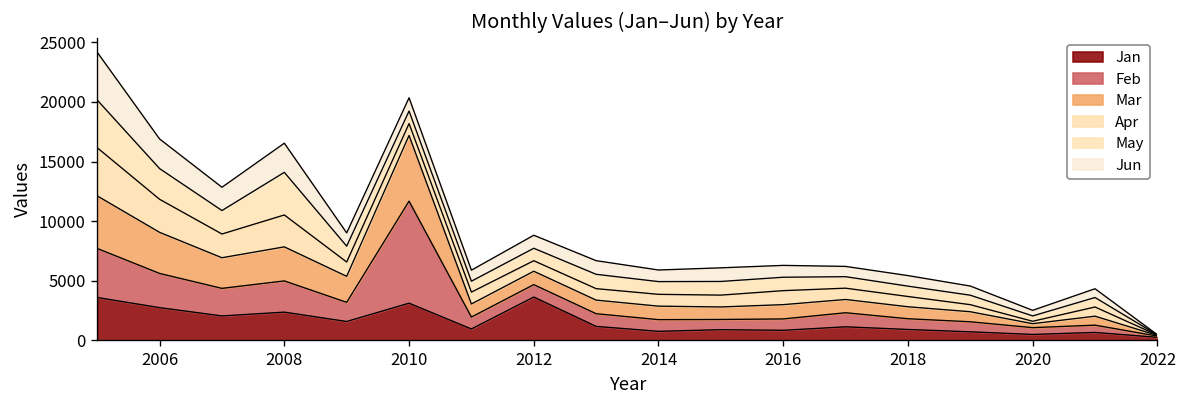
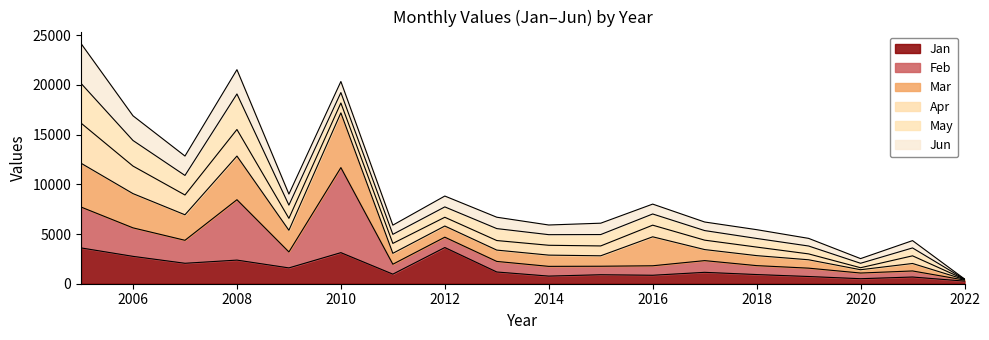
  {
    "Jan": {
      "2006": 3000,
      "2008": 2000,
      "2010": 3000,
      "2012": 4000,
      "2014": 1000,
      "2016": 1000,
      "2018": 1000,
      "2020": 1000
    },
    "Feb": {
      "2006": 3000,
-     "2008": 3000,
+     "2008": 6000,
      "2010": 9000,
      "2012": 1000,
      "2014": 1000,
      "2016": 1000,
      "2018": 1000,
      "2020": 1000
    },
    "Mar": {
      "2006": 3000,
-     "2008": 3000,
+     "2008": 4000,
      "2010": 6000,
      "2012": 1000,
      "2014": 1000,
-     "2016": 1000,
+     "2016": 3000,
      "2018": 1000
    }
  }
